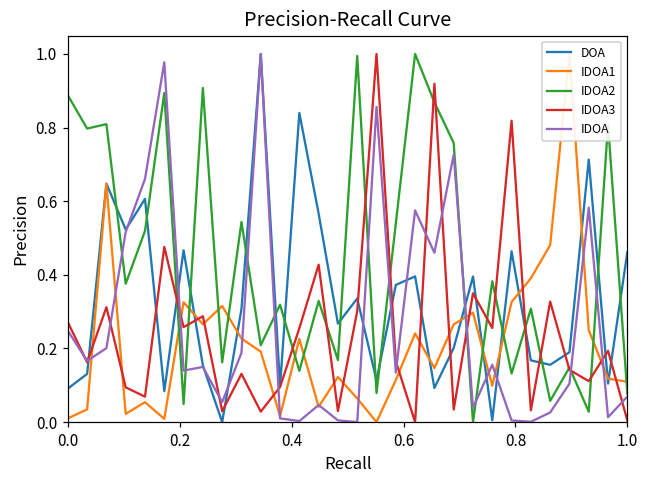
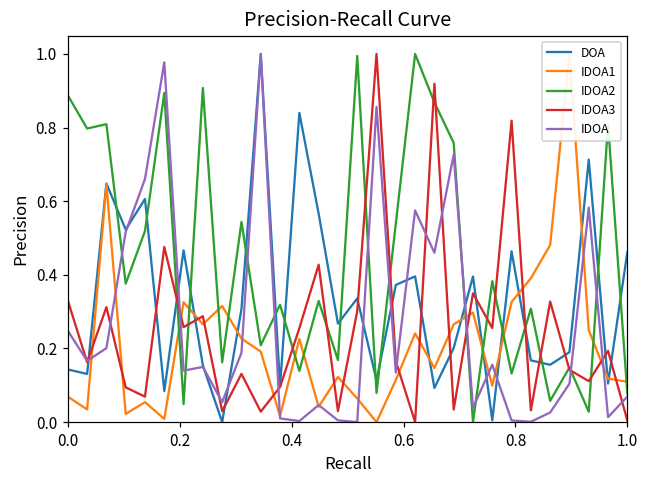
  {
    "DOA": {
-     "0.0": 0.09,
+     "0.0": 0.14,
      "1.0": 0.46
    },
    "IDOA1": {
-     "0.0": 0.01,
+     "0.0": 0.07,
      "1.0": 0.11
    },
    "IDOA2": {
      "0.0": 0.89,
      "1.0": 0.08
    },
    "IDOA3": {
-     "0.0": 0.27,
+     "0.0": 0.33,
      "1.0": 0.00
    },
    "IDOA": {
      "0.0": 0.25,
      "1.0": 0.07
    }
  }
